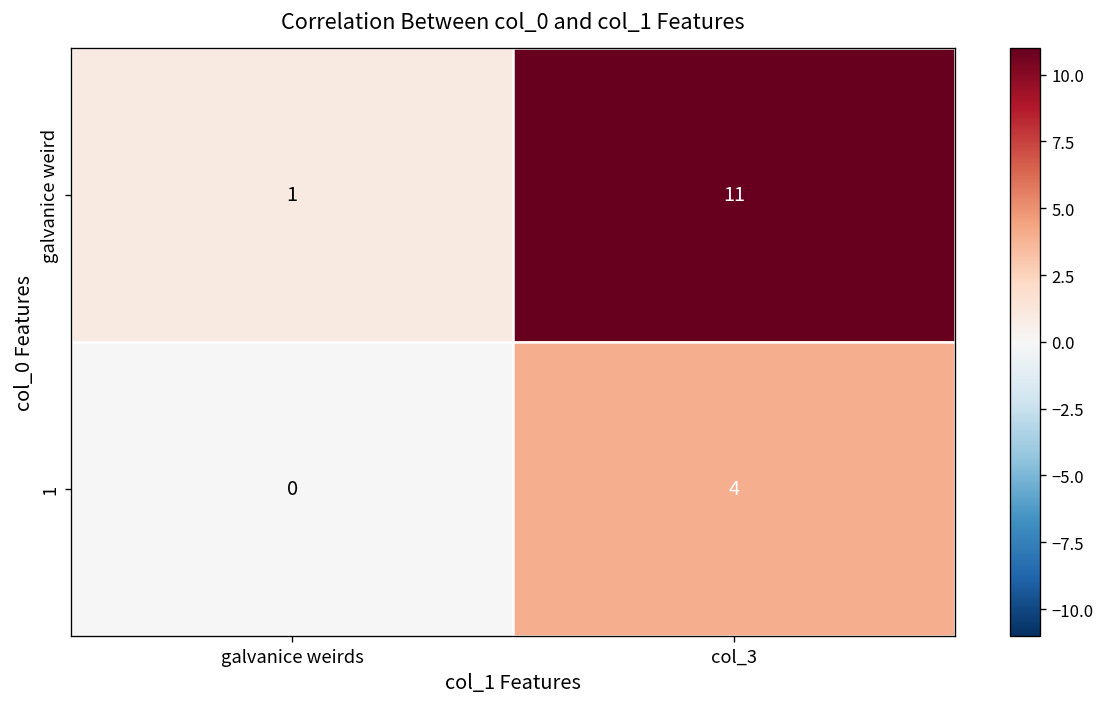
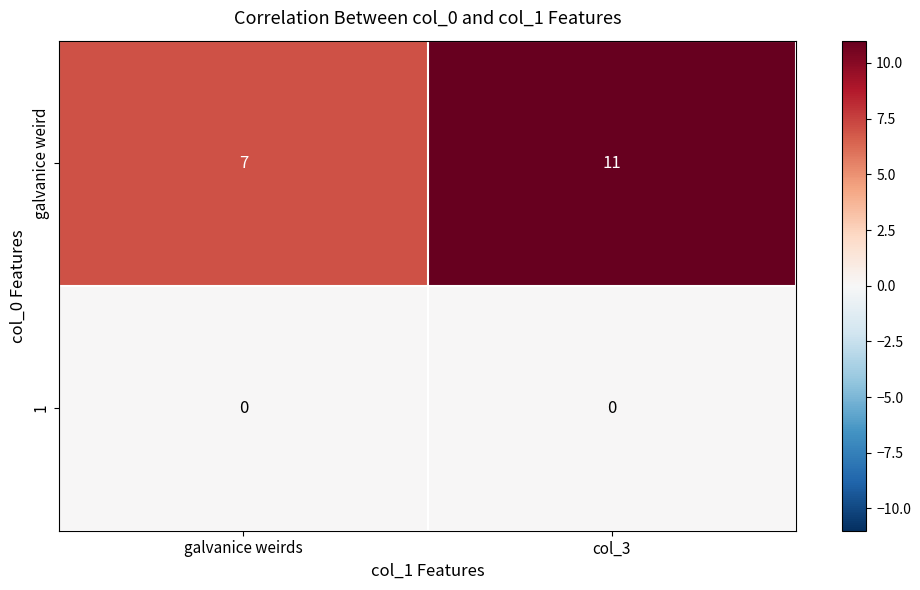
  {
    "galvanice weird": {
-     "galvanice weirds": 1,
+     "galvanice weirds": 7,
      "col_3": 11
    },
    "1": {
      "galvanice weirds": 0,
-     "col_3": 4
+     "col_3": 0
    }
  }
